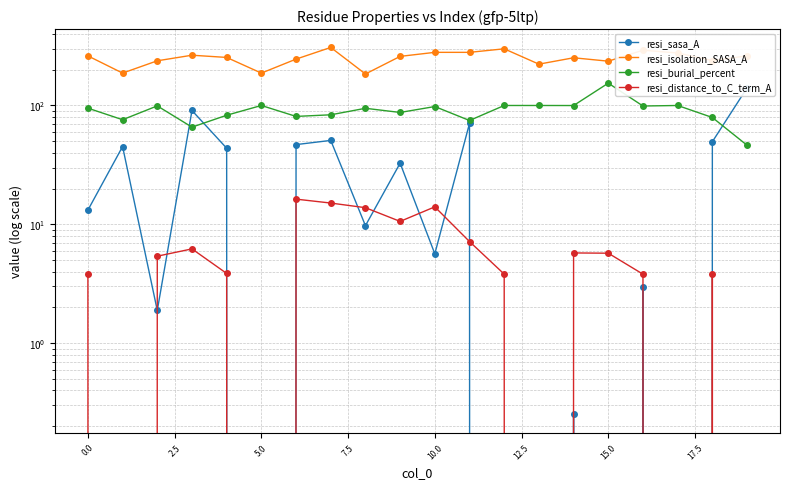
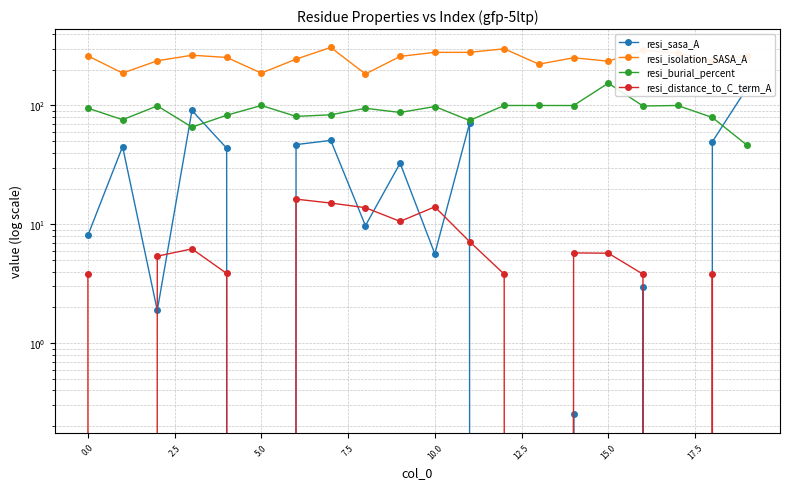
  {
    "resi_sasa_A": {
-     "0.0": 13,
+     "0.0": 8,
      "10.0": 6
    },
    "resi_isolation_SASA_A": {
      "0.0": 260,
      "5.0": 190,
      "10.0": 280,
      "15.0": 240
    },
    "resi_burial_percent": {
      "0.0": 90,
      "5.0": 100,
      "10.0": 100,
      "15.0": 150
    },
    "resi_distance_to_C_term_A": {
      "0.0": 4,
      "10.0": 14,
      "15.0": 6
    }
  }
